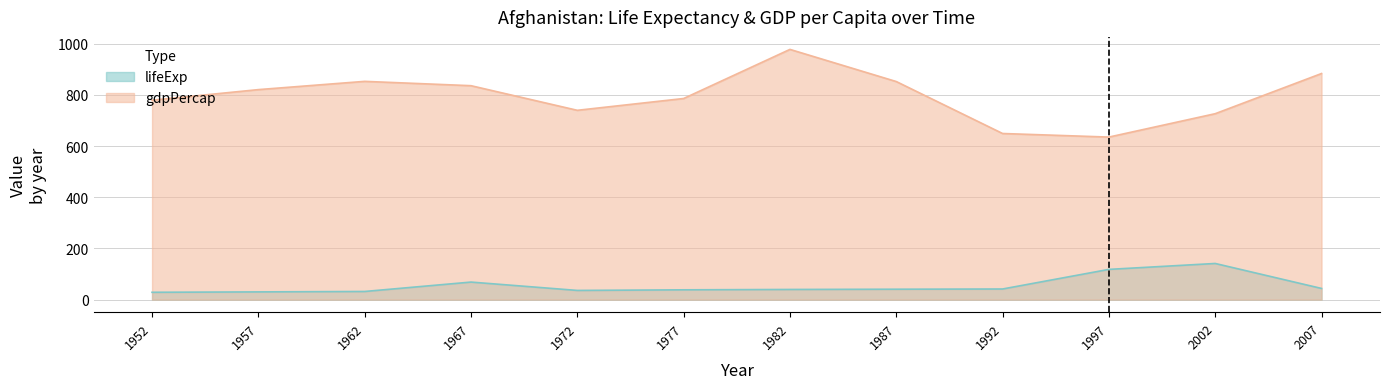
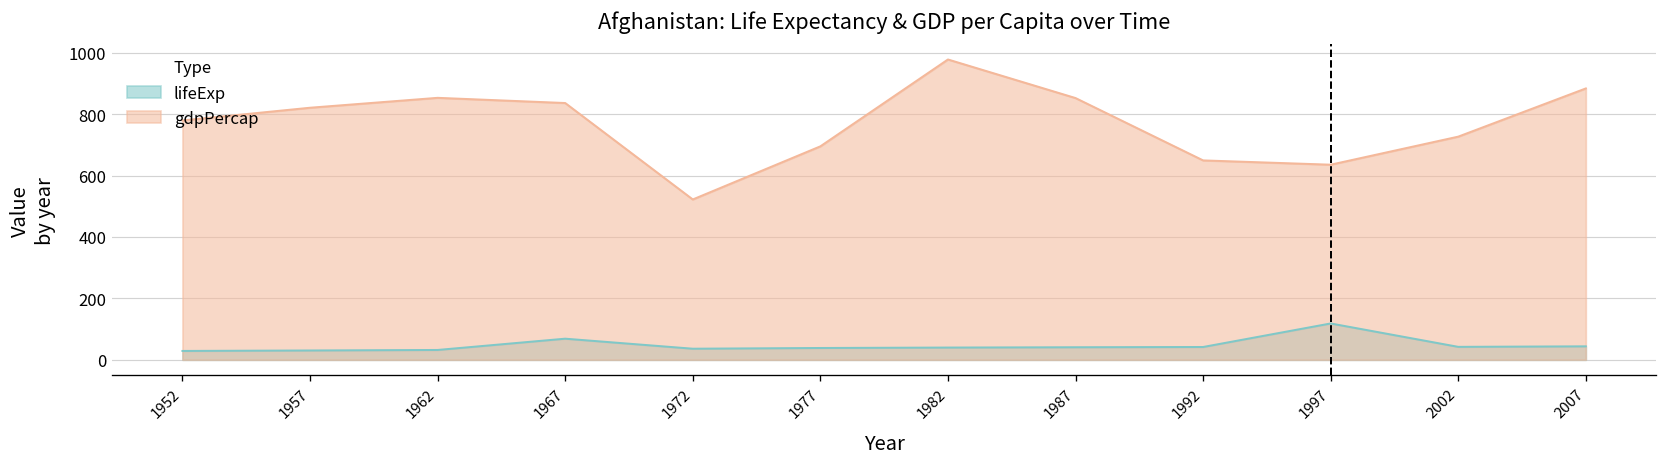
  {
    "lifeExp": {
      "1952": 30,
      "1957": 30,
      "1962": 30,
      "1967": 70,
      "1972": 40,
      "1977": 40,
      "1982": 40,
      "1987": 40,
      "1992": 40,
      "1997": 120,
-     "2002": 140,
+     "2002": 40,
      "2007": 40
    },
    "gdpPercap": {
      "1952": 780,
      "1957": 820,
      "1962": 850,
      "1967": 840,
-     "1972": 740,
-     "1977": 790,
+     "1972": 520,
+     "1977": 700,
      "1982": 980,
      "1987": 850,
      "1992": 650,
      "1997": 640,
      "2002": 730,
      "2007": 880
    }
  }
